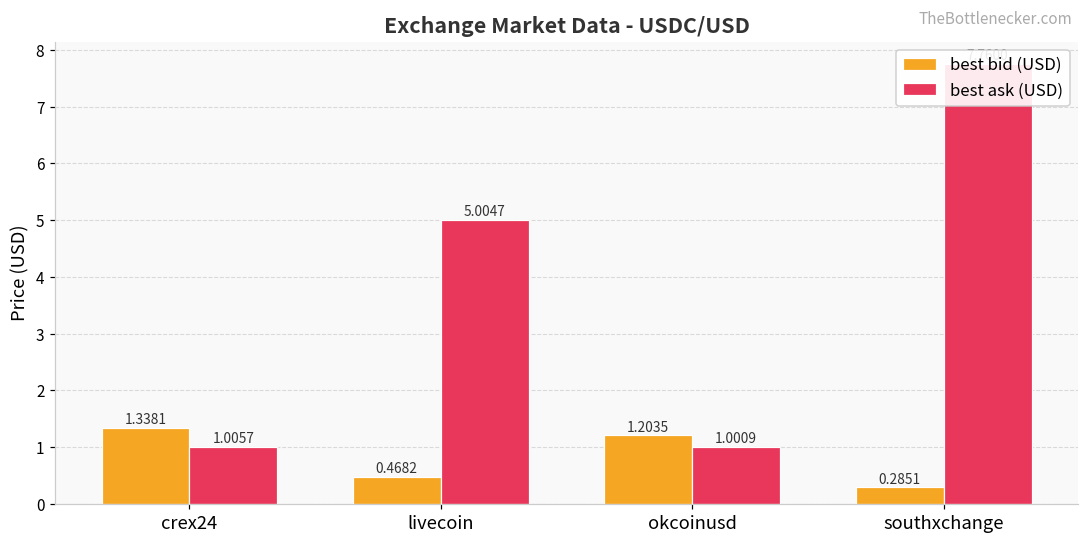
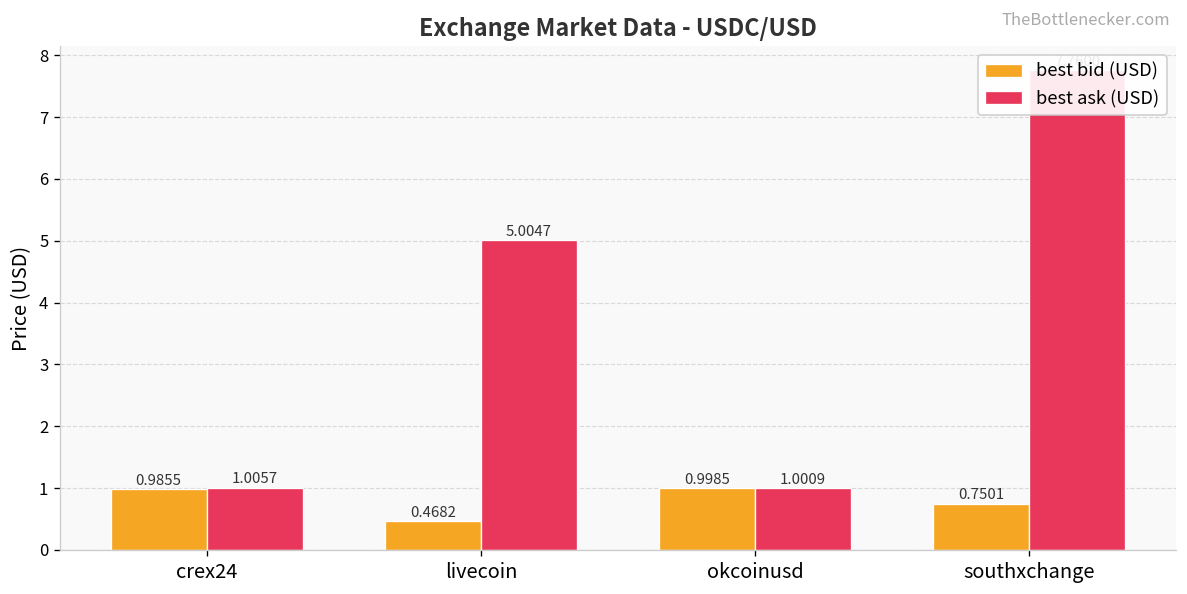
  {
    "best bid (USD)": {
-     "crex24": 1.3381,
+     "crex24": 0.9855,
      "livecoin": 0.4682,
-     "okcoinusd": 1.2035,
-     "southxchange": 0.2851
+     "okcoinusd": 0.9985,
+     "southxchange": 0.7501
    },
    "best ask (USD)": {
      "crex24": 1.0057,
      "livecoin": 5.0047,
      "okcoinusd": 1.0009
    }
  }
